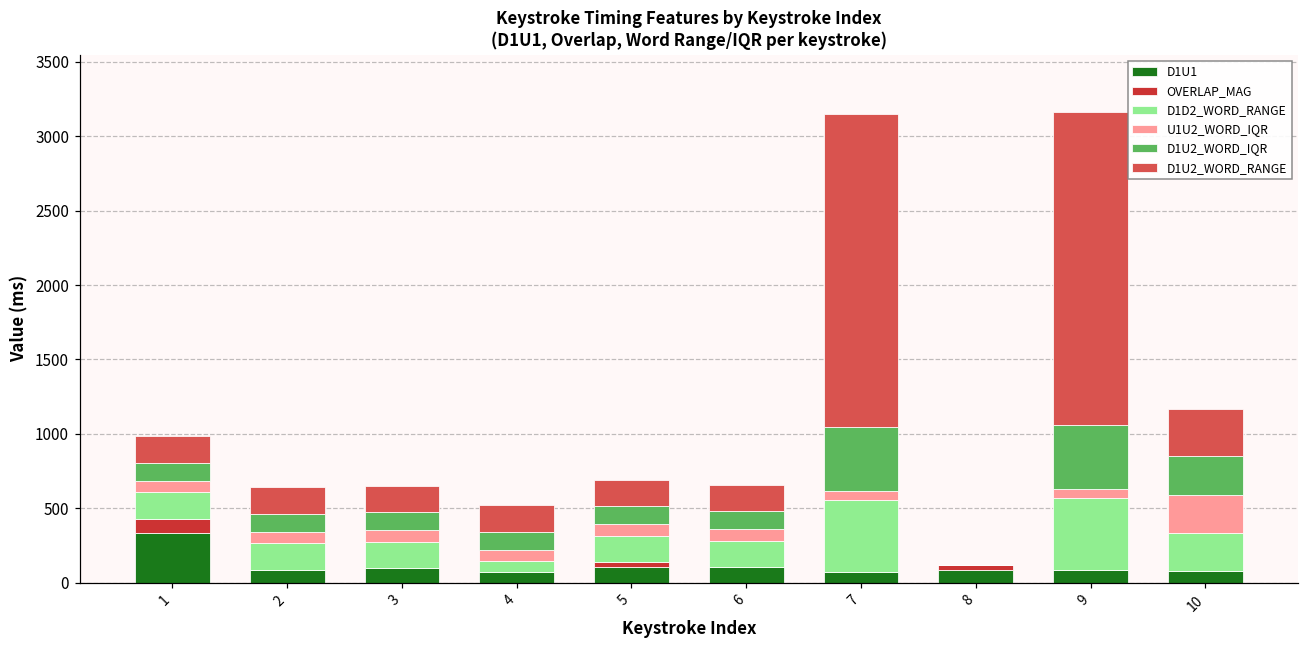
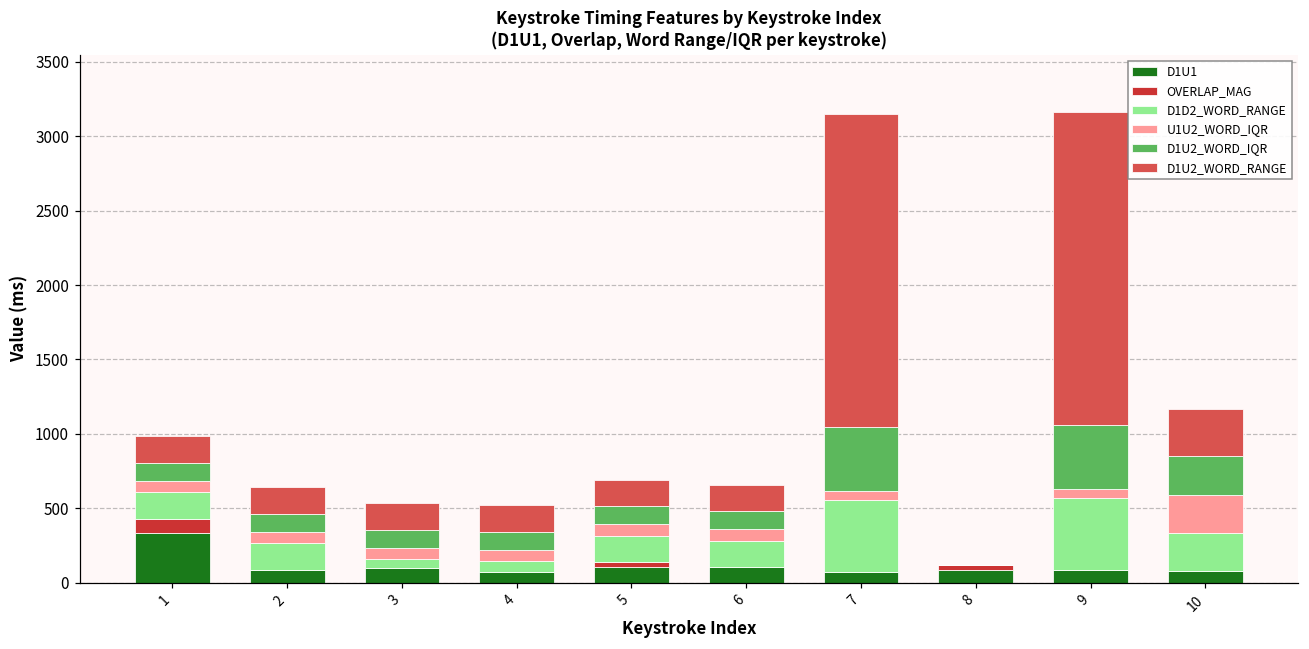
  {
    "D1U1": {
      "1": 330,
      "2": 90,
      "3": 100,
      "4": 70,
      "5": 110,
      "6": 100,
      "7": 70,
      "8": 90,
      "9": 90,
      "10": 80
    },
    "D1D2_WORD_RANGE": {
      "1": 180,
      "2": 180,
-     "3": 180,
+     "3": 60,
      "4": 70,
      "5": 180,
      "6": 180,
      "7": 480,
      "8": 0,
      "9": 480,
      "10": 250
    },
    "U1U2_WORD_IQR": {
      "1": 80,
      "2": 80,
      "3": 80,
      "4": 80,
      "5": 80,
      "6": 80,
      "7": 60,
      "8": 0,
      "9": 60,
      "10": 260
    },
    "D1U2_WORD_IQR": {
      "1": 120,
      "2": 120,
      "3": 120,
      "4": 120,
      "5": 120,
      "6": 120,
      "7": 430,
      "8": 0,
      "9": 430,
      "10": 270
    }
  }
